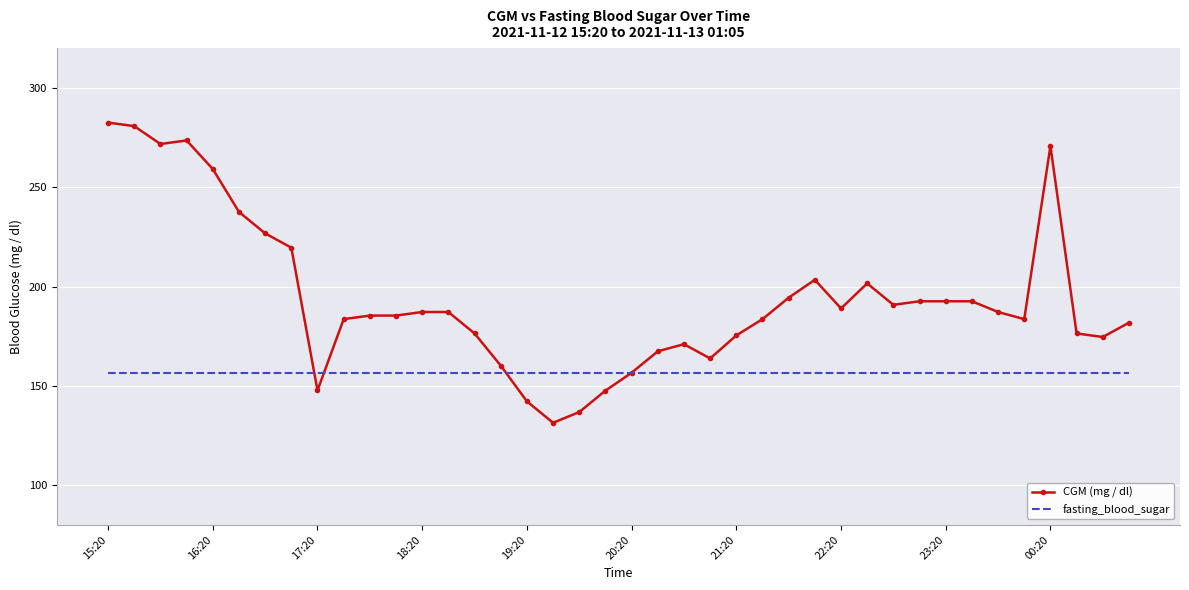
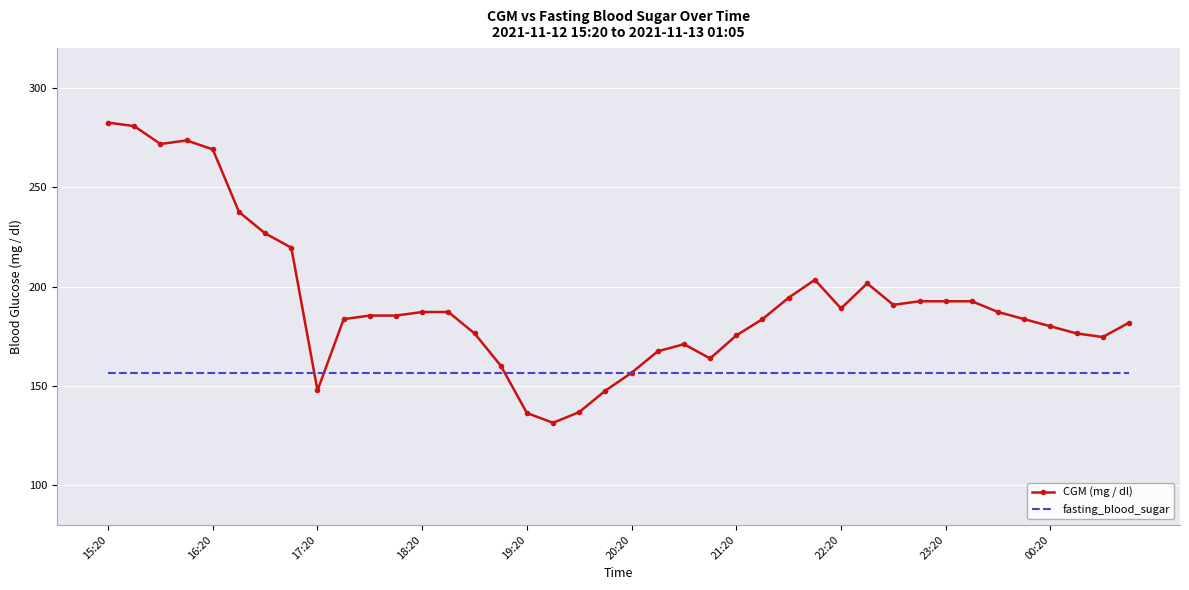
  {
    "CGM (mg / dl)": {
      "15:20": 283,
-     "16:20": 259,
+     "16:20": 269,
      "17:20": 148,
      "18:20": 187,
-     "19:20": 142,
+     "19:20": 136,
      "21:20": 175,
      "22:20": 189,
      "23:20": 193,
-     "00:20": 271
+     "00:20": 180
    },
    "fasting_blood_sugar": {
      "15:20": 157,
      "16:20": 157,
      "17:20": 157,
      "18:20": 157,
      "19:20": 157,
      "21:20": 157,
      "22:20": 157,
      "23:20": 157,
      "00:20": 157
    }
  }
